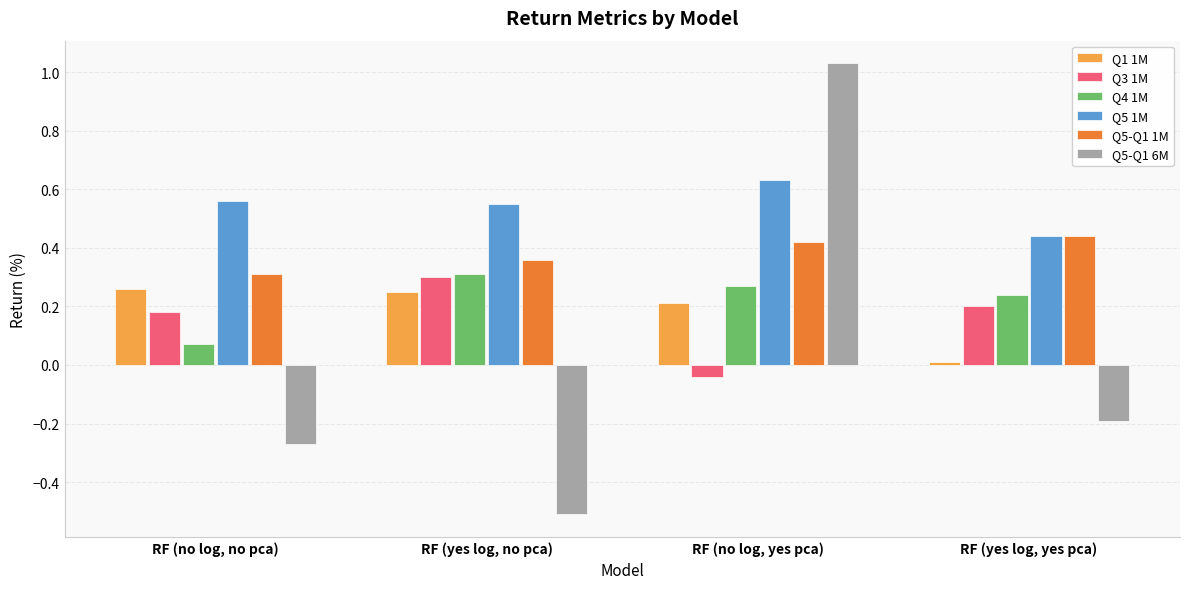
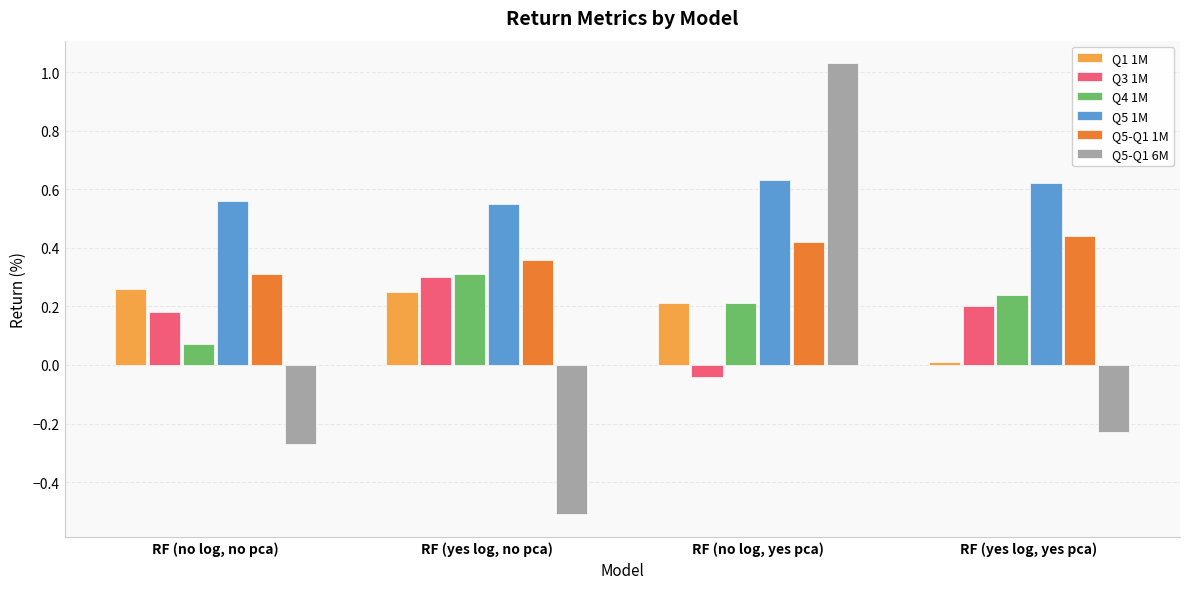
  {
    "Q3 1M": {
      "RF (no log, no pca)": 0.18,
      "RF (yes log, no pca)": 0.30,
      "RF (no log, yes pca)": -0.04,
      "RF (yes log, yes pca)": 0.20
    },
    "Q4 1M": {
      "RF (no log, no pca)": 0.07,
      "RF (yes log, no pca)": 0.31,
-     "RF (no log, yes pca)": 0.27,
+     "RF (no log, yes pca)": 0.21,
      "RF (yes log, yes pca)": 0.24
    },
    "Q5 1M": {
      "RF (no log, no pca)": 0.56,
      "RF (yes log, no pca)": 0.55,
      "RF (no log, yes pca)": 0.63,
-     "RF (yes log, yes pca)": 0.44
+     "RF (yes log, yes pca)": 0.62
    },
    "Q5-Q1 6M": {
      "RF (no log, no pca)": -0.27,
      "RF (yes log, no pca)": -0.51,
      "RF (no log, yes pca)": 1.03,
-     "RF (yes log, yes pca)": -0.19
+     "RF (yes log, yes pca)": -0.23
    }
  }
